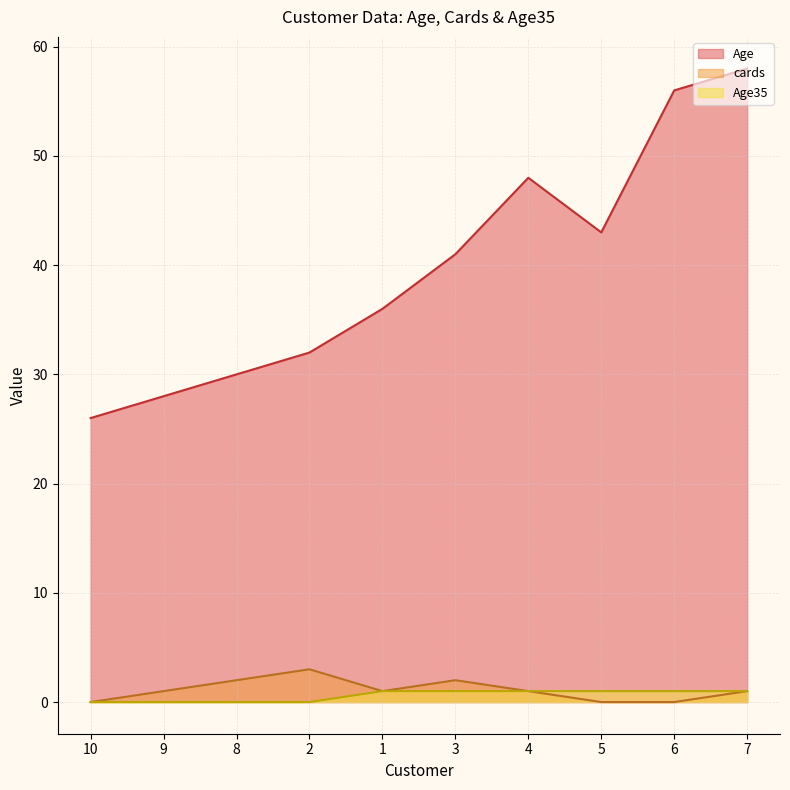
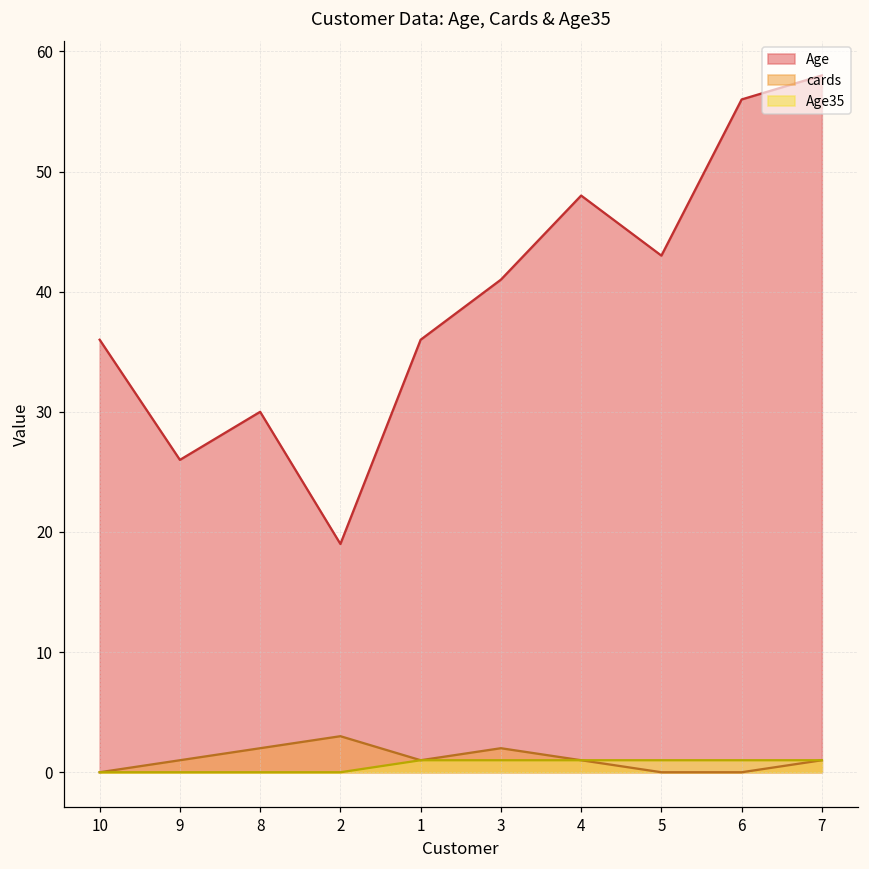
  {
    "Age": {
-     "10": 26,
-     "9": 28,
+     "10": 36,
+     "9": 26,
      "8": 30,
-     "2": 32,
+     "2": 19,
      "1": 36,
      "3": 41,
      "4": 48,
      "5": 43,
      "6": 56
    }
  }
